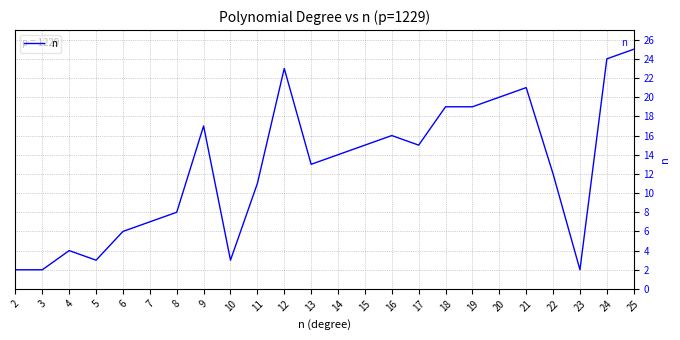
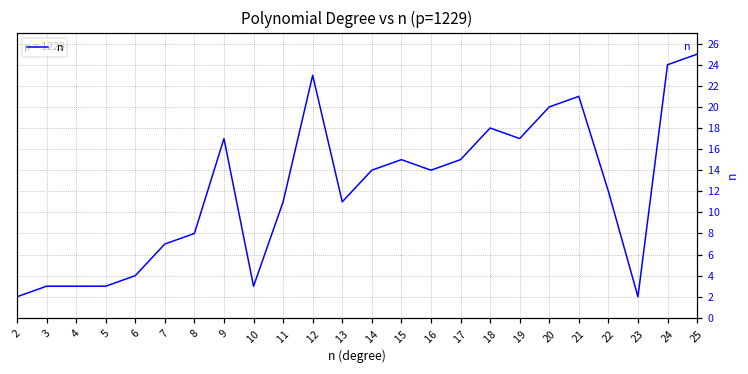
  {
    "2": 2,
-   "3": 2,
-   "4": 4,
+   "3": 3,
+   "4": 3,
    "5": 3,
-   "6": 6,
+   "6": 4,
    "7": 7,
    "8": 8,
    "9": 17,
    "10": 3,
    "11": 11,
    "12": 23,
-   "13": 13,
+   "13": 11,
    "14": 14,
    "15": 15,
-   "16": 16,
+   "16": 14,
    "17": 15,
-   "18": 19,
-   "19": 19,
+   "18": 18,
+   "19": 17,
    "20": 20,
    "21": 21,
    "22": 12,
    "23": 2,
    "24": 24,
    "25": 25
  }
